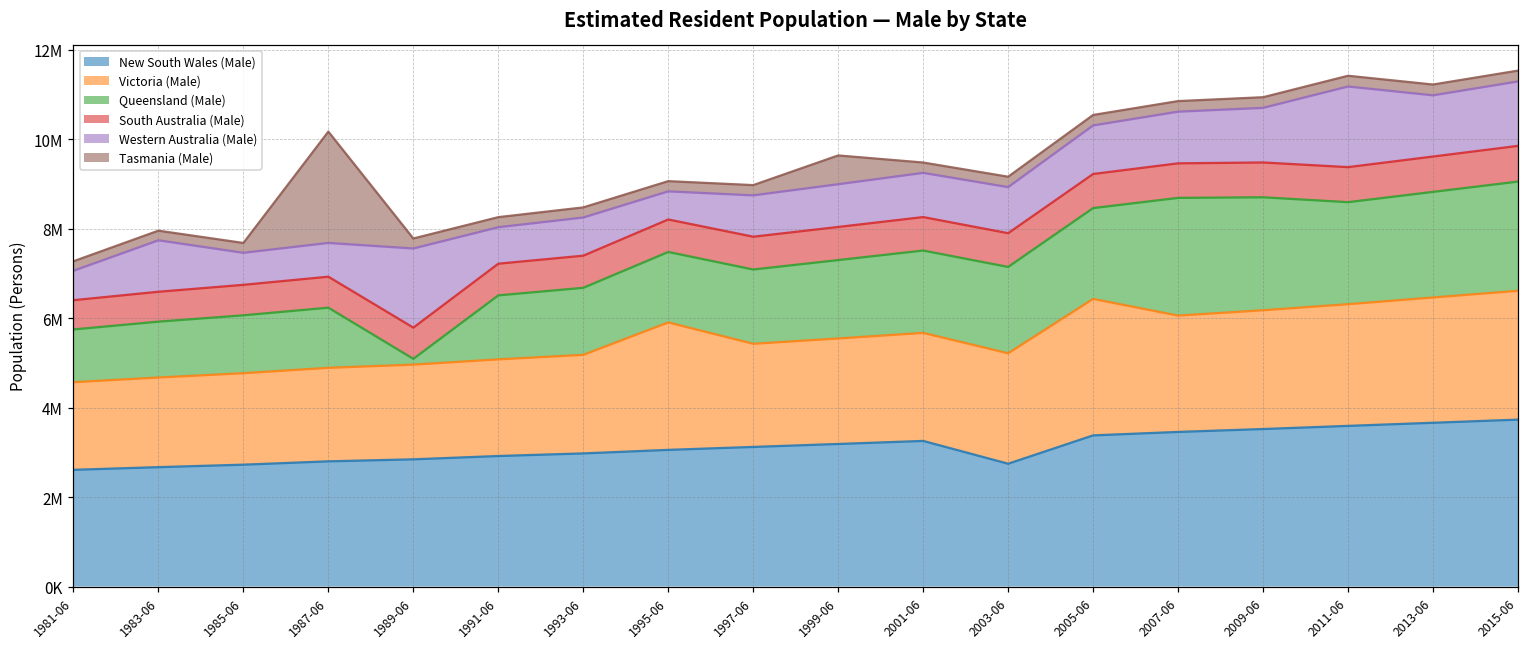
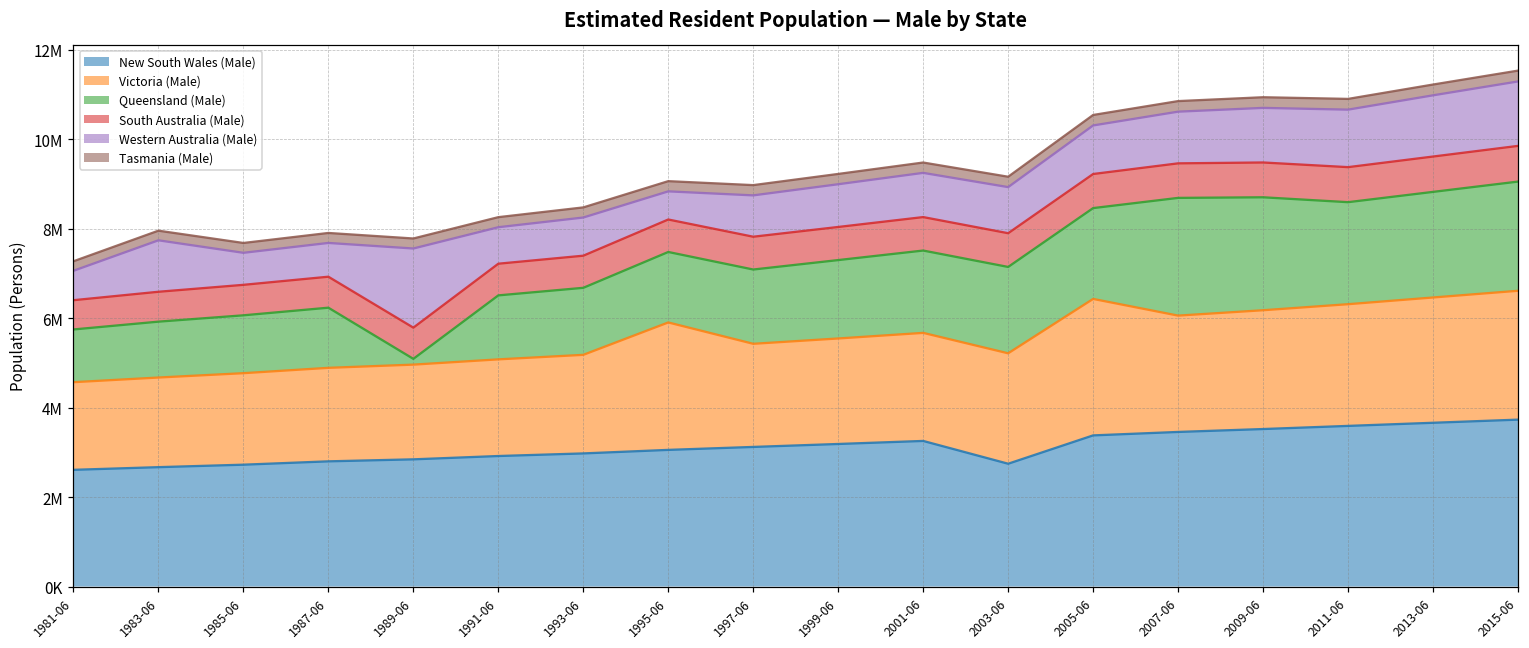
  {
    "New South Wales (Male)": {
      "1981-06": 2600000,
      "1983-06": 2700000,
      "1985-06": 2700000,
      "1987-06": 2800000,
      "1989-06": 2800000,
      "1991-06": 2900000,
      "1993-06": 3000000,
      "1995-06": 3100000,
      "1997-06": 3100000,
      "1999-06": 3200000,
      "2001-06": 3300000,
      "2003-06": 2700000,
      "2005-06": 3400000,
      "2007-06": 3500000,
      "2009-06": 3500000,
      "2011-06": 3600000,
      "2013-06": 3700000,
      "2015-06": 3700000
    },
    "Victoria (Male)": {
      "1981-06": 2000000,
      "1983-06": 2000000,
      "1985-06": 2000000,
      "1987-06": 2100000,
      "1989-06": 2100000,
      "1991-06": 2200000,
      "1993-06": 2200000,
      "1995-06": 2800000,
      "1997-06": 2300000,
      "1999-06": 2400000,
      "2001-06": 2400000,
      "2003-06": 2500000,
      "2005-06": 3000000,
      "2007-06": 2600000,
      "2009-06": 2700000,
      "2011-06": 2700000,
      "2013-06": 2800000,
      "2015-06": 2900000
    },
    "Queensland (Male)": {
      "1981-06": 1200000,
      "1983-06": 1200000,
      "1985-06": 1300000,
      "1987-06": 1300000,
      "1989-06": 100000,
      "1991-06": 1400000,
      "1993-06": 1500000,
      "1995-06": 1600000,
      "1997-06": 1700000,
      "1999-06": 1800000,
      "2001-06": 1800000,
      "2003-06": 1900000,
      "2005-06": 2000000,
      "2007-06": 2600000,
      "2009-06": 2500000,
      "2011-06": 2300000,
      "2013-06": 2400000,
      "2015-06": 2400000
    },
    "South Australia (Male)": {
      "1981-06": 700000,
      "1983-06": 700000,
      "1985-06": 700000,
      "1987-06": 700000,
      "1989-06": 700000,
      "1991-06": 700000,
      "1993-06": 700000,
      "1995-06": 700000,
      "1997-06": 700000,
      "1999-06": 700000,
      "2001-06": 700000,
      "2003-06": 800000,
      "2005-06": 800000,
      "2007-06": 800000,
      "2009-06": 800000,
      "2011-06": 800000,
      "2013-06": 800000,
      "2015-06": 800000
    },
    "Western Australia (Male)": {
      "1981-06": 700000,
      "1983-06": 1100000,
      "1985-06": 700000,
      "1987-06": 800000,
      "1989-06": 1800000,
      "1991-06": 800000,
      "1993-06": 900000,
      "1995-06": 600000,
      "1997-06": 900000,
      "1999-06": 1000000,
      "2001-06": 1000000,
      "2003-06": 1000000,
      "2005-06": 1100000,
      "2007-06": 1200000,
      "2009-06": 1200000,
-     "2011-06": 1800000,
+     "2011-06": 1300000,
      "2013-06": 1400000,
      "2015-06": 1400000
    },
    "Tasmania (Male)": {
      "1981-06": 200000,
      "1983-06": 200000,
      "1985-06": 200000,
-     "1987-06": 2500000,
+     "1987-06": 200000,
      "1989-06": 200000,
      "1991-06": 200000,
      "1993-06": 200000,
      "1995-06": 200000,
      "1997-06": 200000,
-     "1999-06": 600000,
+     "1999-06": 200000,
      "2001-06": 200000,
      "2003-06": 200000,
      "2005-06": 200000,
      "2007-06": 200000,
      "2009-06": 200000,
      "2011-06": 200000,
      "2013-06": 200000,
      "2015-06": 200000
    }
  }
